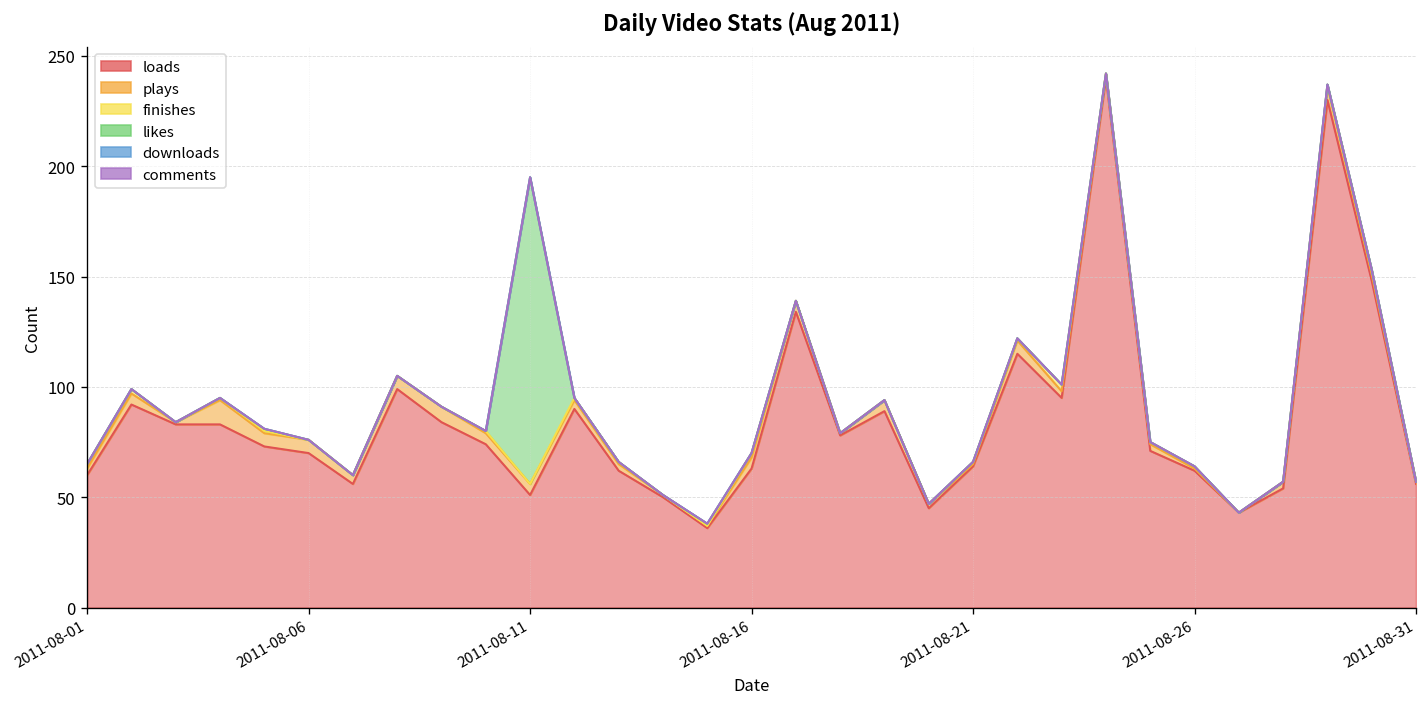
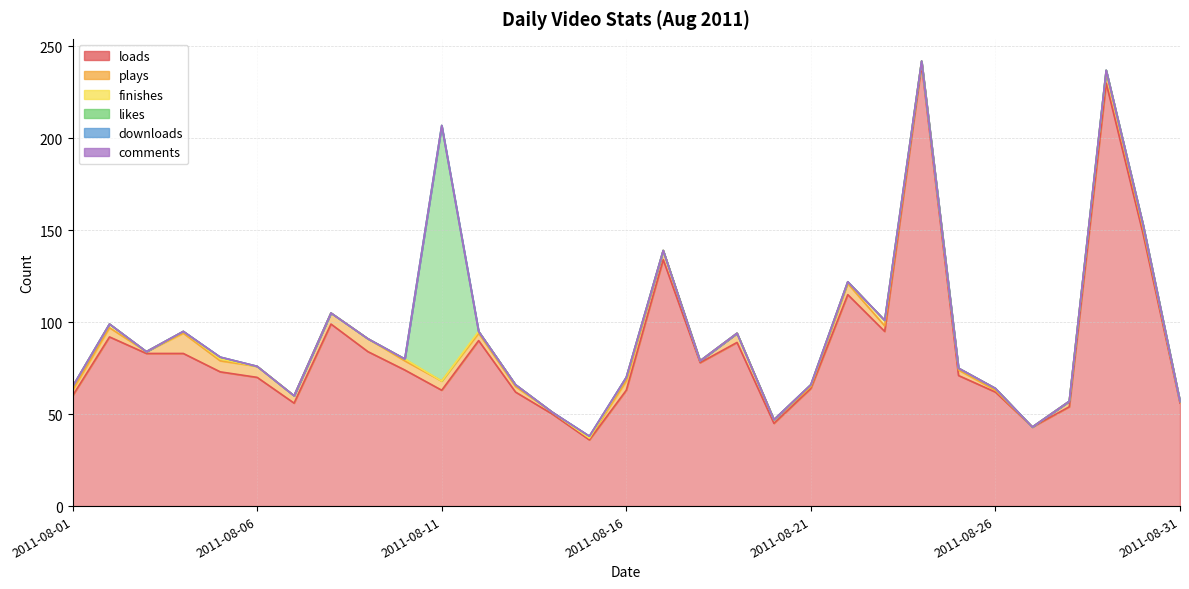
  {
    "loads": {
      "2011-08-01": 60,
      "2011-08-06": 70,
-     "2011-08-11": 51,
+     "2011-08-11": 63,
      "2011-08-16": 63
    }
  }
